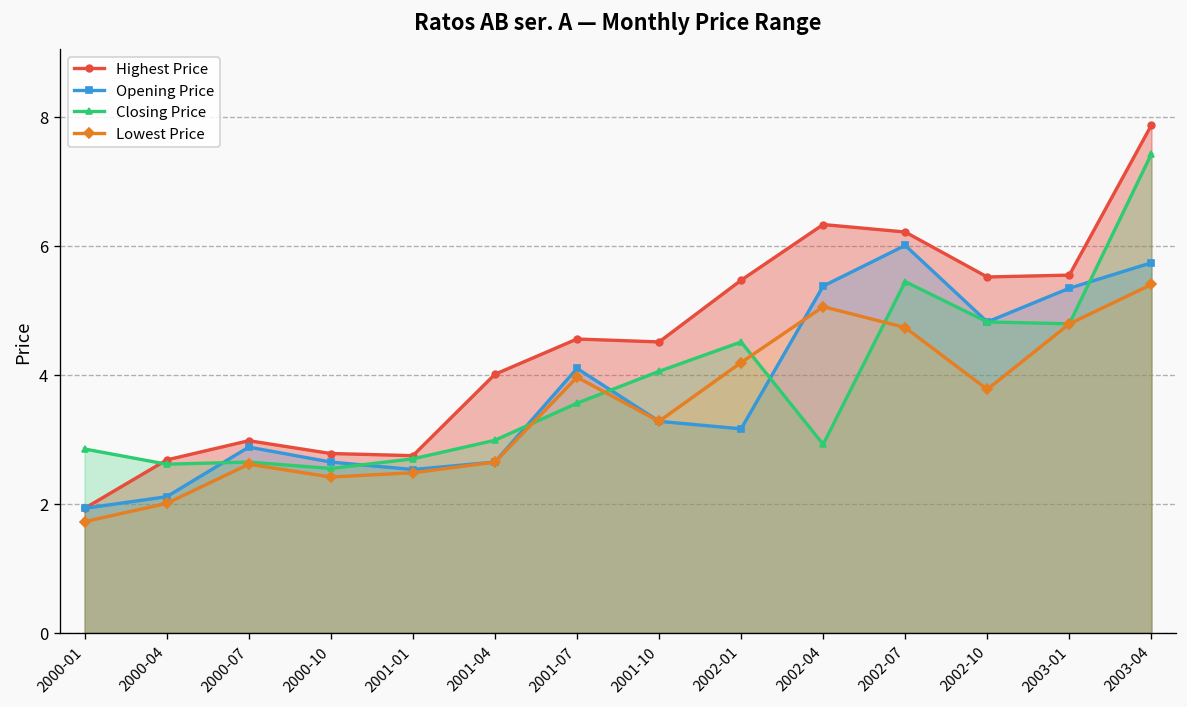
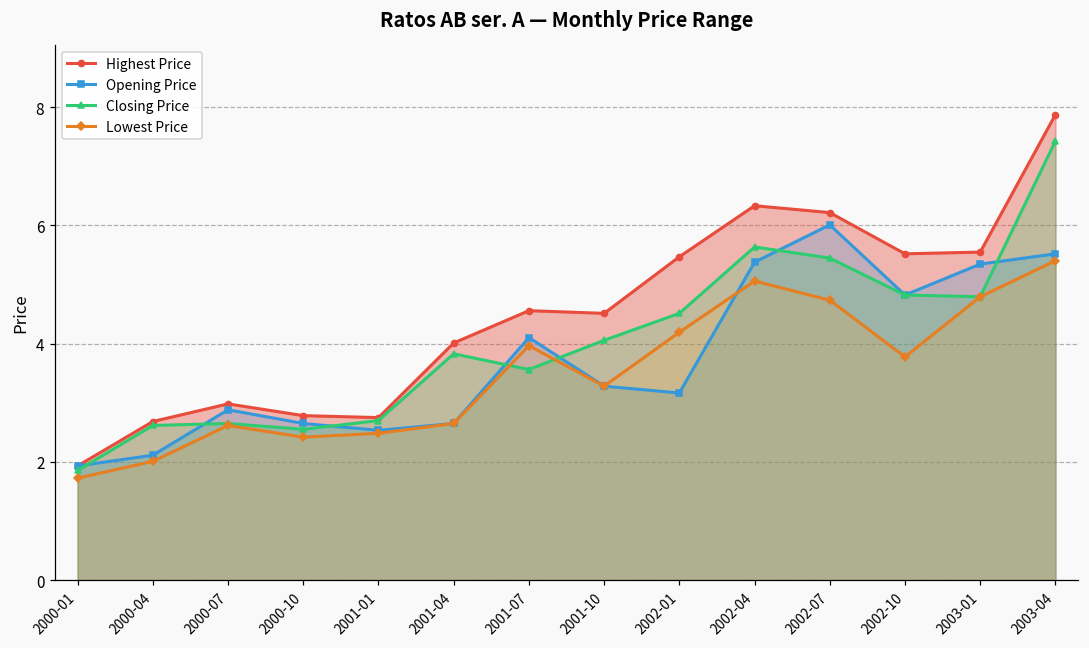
  {
    "Opening Price": {
      "2000-04": 2.1,
      "2000-07": 2.9,
      "2000-10": 2.6,
      "2001-01": 2.5,
      "2001-07": 4.1,
      "2002-01": 3.2,
      "2002-04": 5.4,
      "2002-07": 6.0,
      "2003-01": 5.3,
-     "2003-04": 5.7
+     "2003-04": 5.5
    },
    "Closing Price": {
-     "2000-01": 2.9,
+     "2000-01": 1.9,
      "2000-04": 2.6,
      "2000-10": 2.6,
      "2001-01": 2.7,
-     "2001-04": 3.0,
+     "2001-04": 3.8,
      "2001-07": 3.6,
      "2001-10": 4.1,
      "2002-01": 4.5,
-     "2002-04": 2.9,
+     "2002-04": 5.6,
      "2002-07": 5.4,
      "2003-04": 7.4
    }
  }
